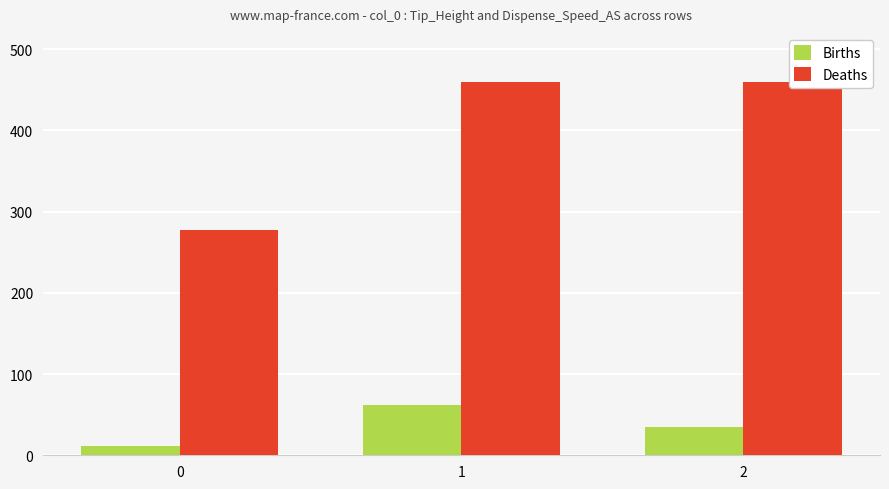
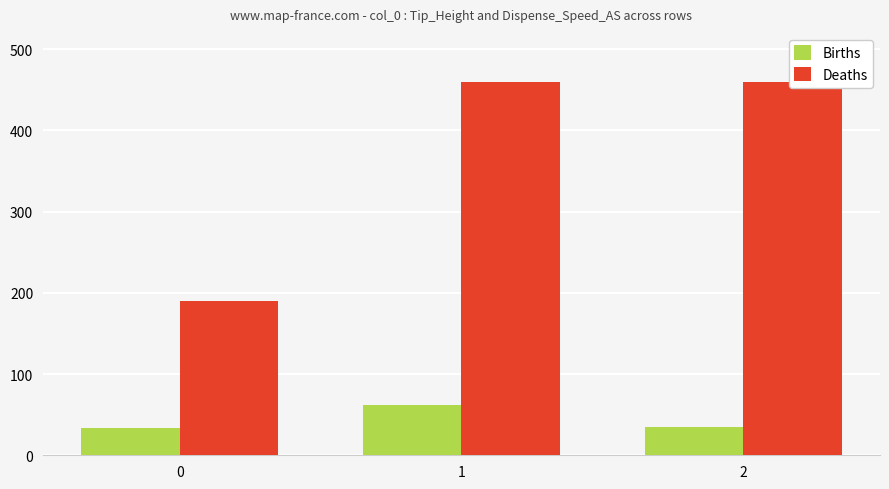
  {
    "Births": {
-     "0": 10,
+     "0": 30,
      "1": 60,
      "2": 30
    },
    "Deaths": {
-     "0": 280,
+     "0": 190,
      "1": 460
    }
  }
